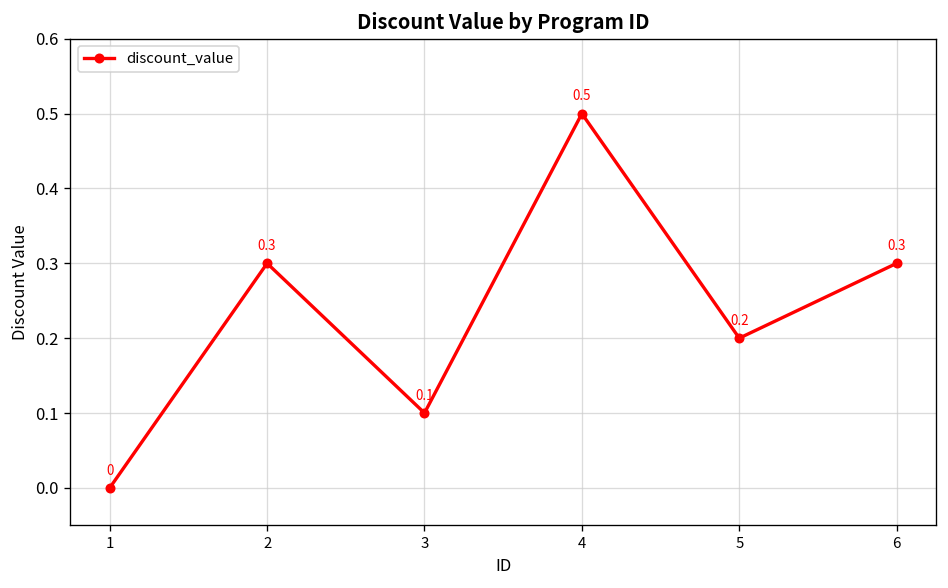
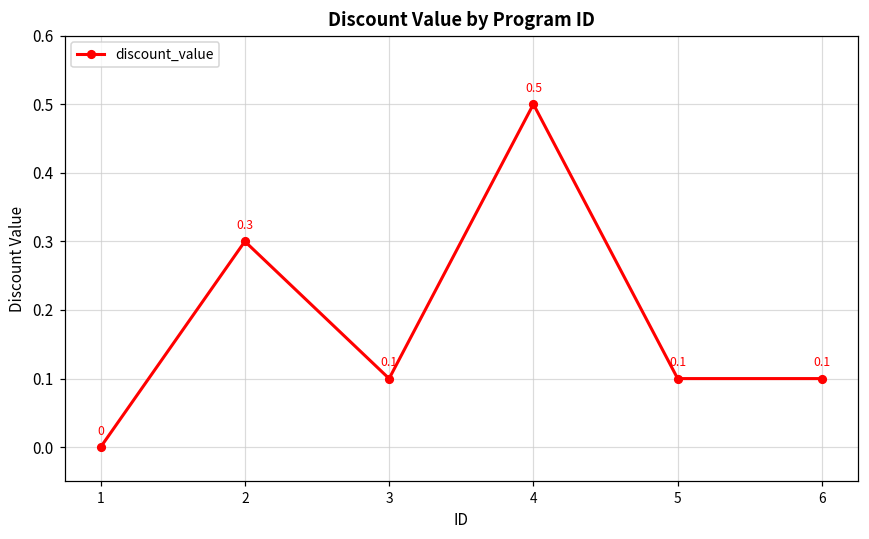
  {
    "1": 0,
    "2": 0.3,
    "3": 0.1,
    "4": 0.5,
-   "5": 0.2,
-   "6": 0.3
+   "5": 0.1,
+   "6": 0.1
  }
